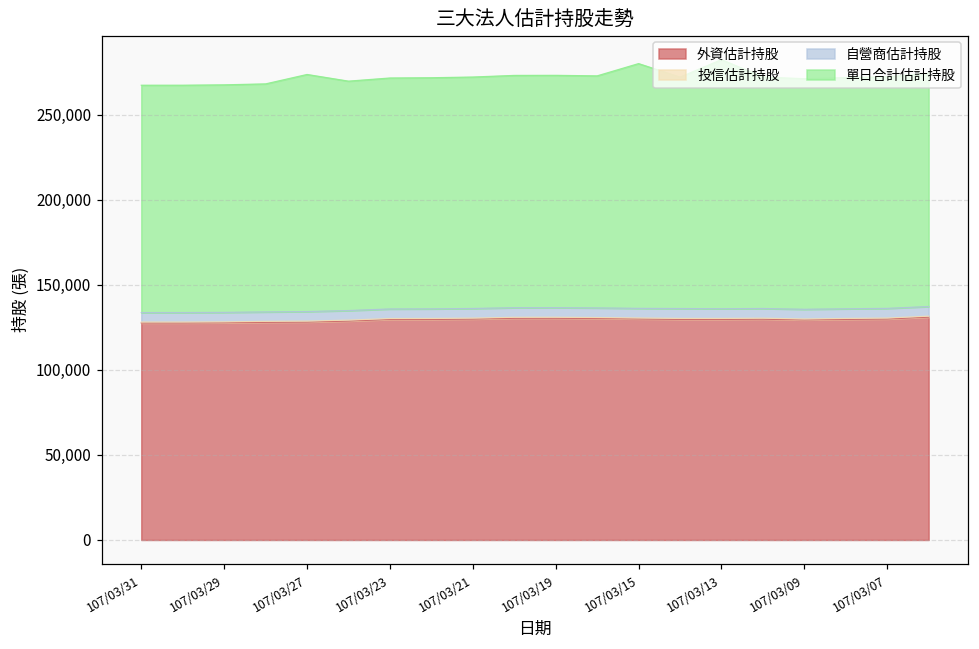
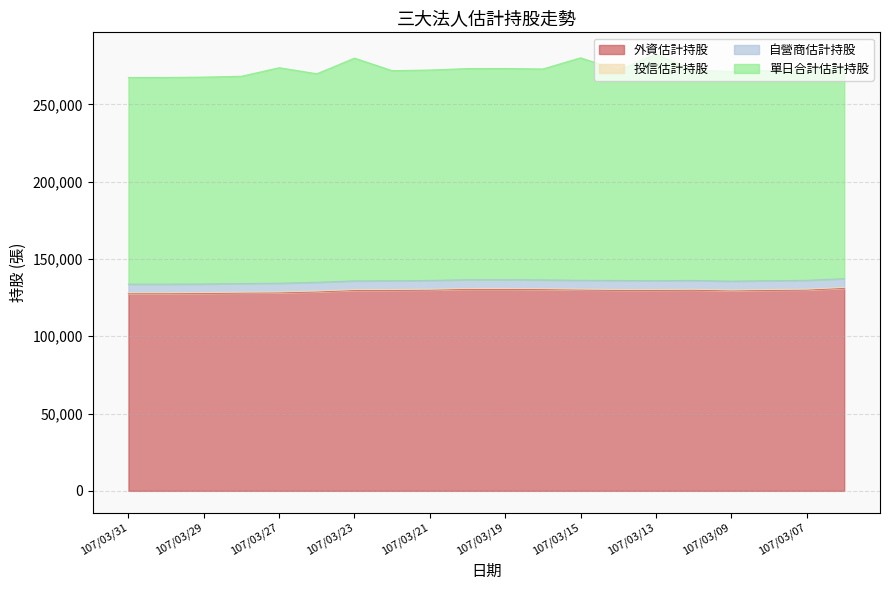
  {
    "自營商估計持股": {
      "107/03/31": "6,000",
      "107/03/29": "6,000",
      "107/03/27": "6,000",
      "107/03/23": "6,000",
      "107/03/21": "6,000",
      "107/03/19": "6,000",
      "107/03/15": "6,000",
      "107/03/13": "6,000",
      "107/03/09": "6,000",
      "107/03/07": "6,000"
    },
    "單日合計估計持股": {
      "107/03/31": "134,000",
      "107/03/29": "134,000",
      "107/03/27": "139,000",
-     "107/03/23": "136,000",
+     "107/03/23": "144,000",
      "107/03/21": "136,000",
      "107/03/19": "137,000",
      "107/03/15": "144,000"
    }
  }
